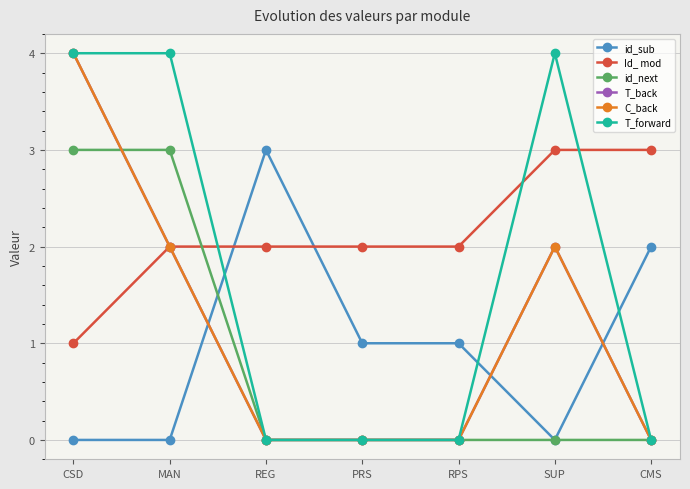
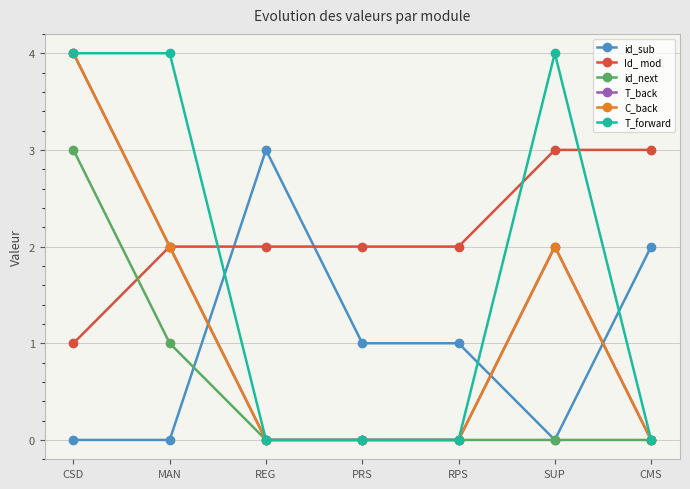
  {
    "id_sub": {
      "CSD": 0,
      "MAN": 0,
      "REG": 3,
      "PRS": 1,
      "RPS": 1,
      "CMS": 2
    },
    "id_next": {
      "CSD": 3,
-     "MAN": 3
+     "MAN": 1
    },
    "T_forward": {
      "MAN": 4,
      "SUP": 4
    }
  }
